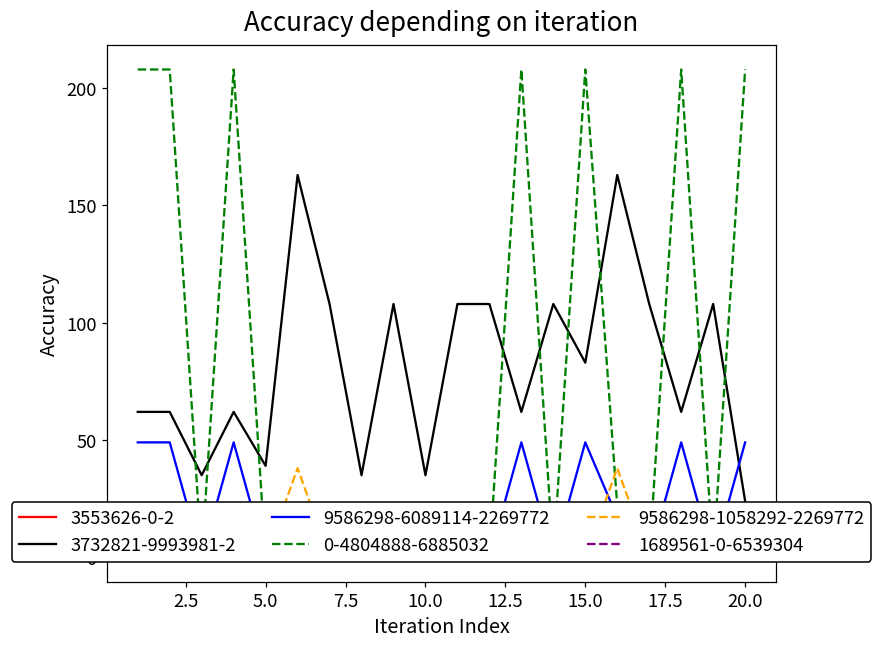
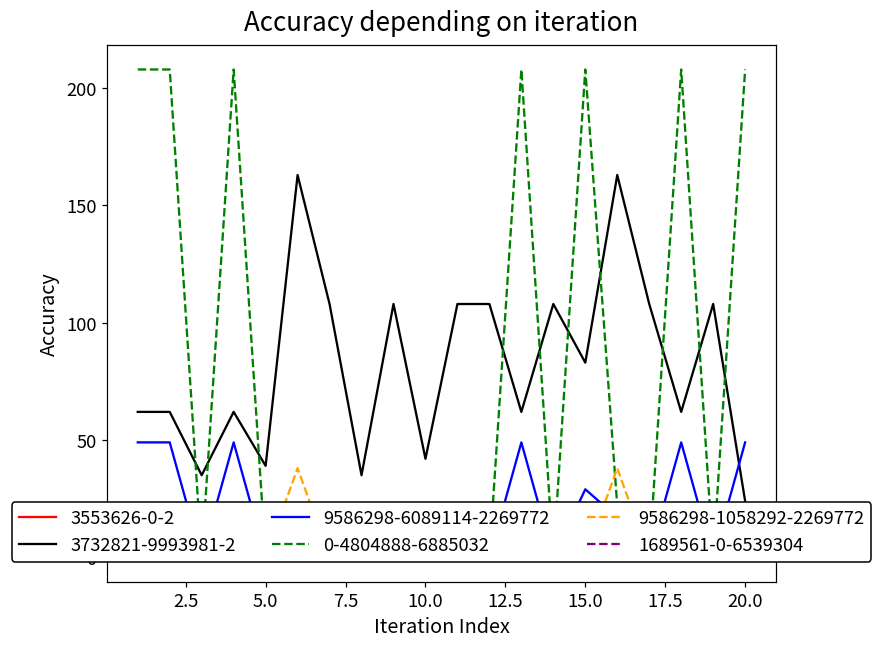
  {
    "3732821-9993981-2": {
      "5.0": 39,
-     "10.0": 35,
+     "10.0": 42,
      "15.0": 83
    },
    "9586298-6089114-2269772": {
-     "15.0": 49,
+     "15.0": 29,
      "20.0": 49
    },
    "0-4804888-6885032": {
      "15.0": 208,
      "20.0": 208
    }
  }
